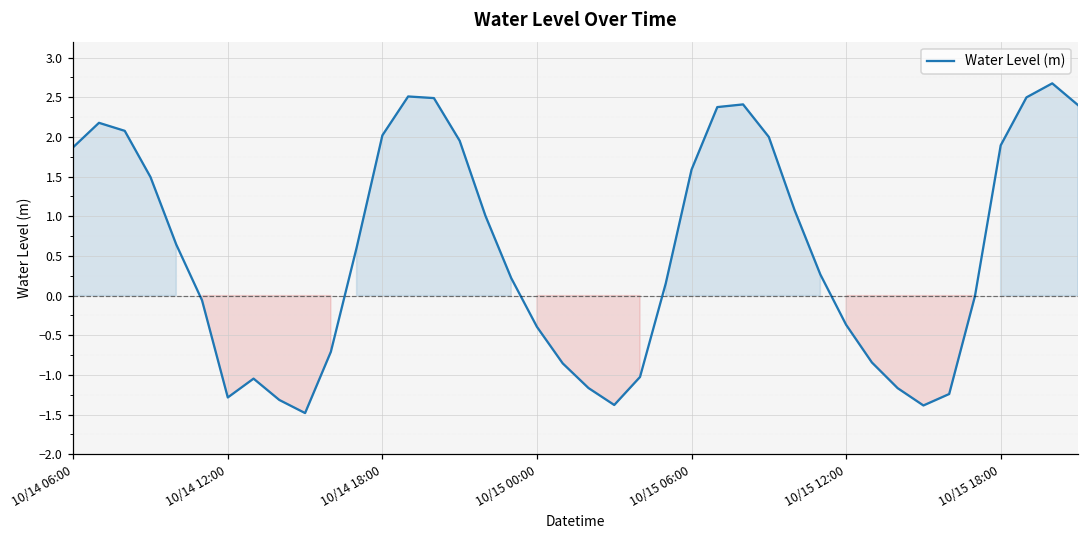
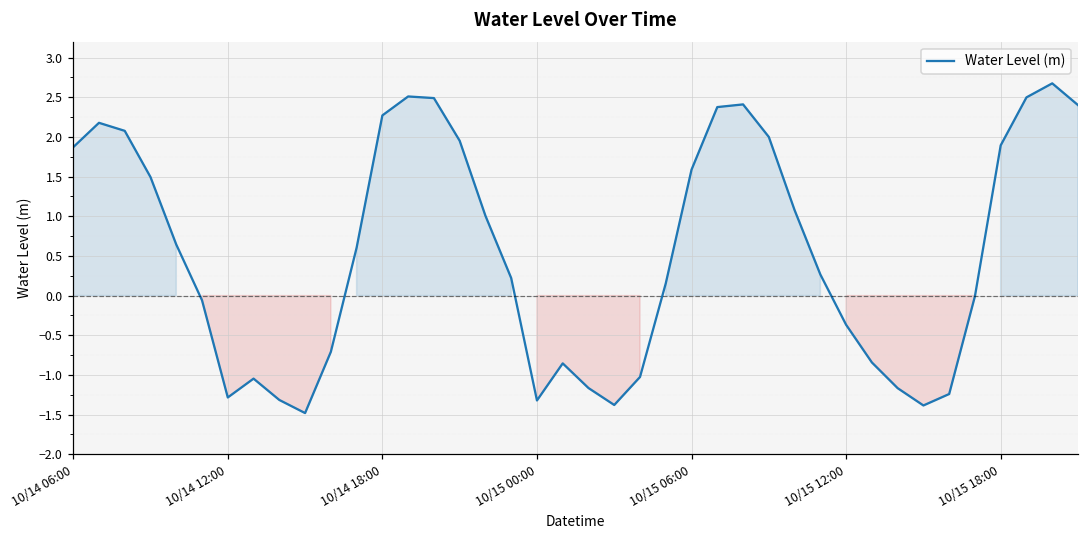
  {
    "10/14 06:00": 1.9,
    "10/14 12:00": -1.3,
-   "10/14 18:00": 2.0,
-   "10/15 00:00": -0.4,
+   "10/14 18:00": 2.3,
+   "10/15 00:00": -1.3,
    "10/15 06:00": 1.6,
    "10/15 12:00": -0.4,
    "10/15 18:00": 1.9
  }
